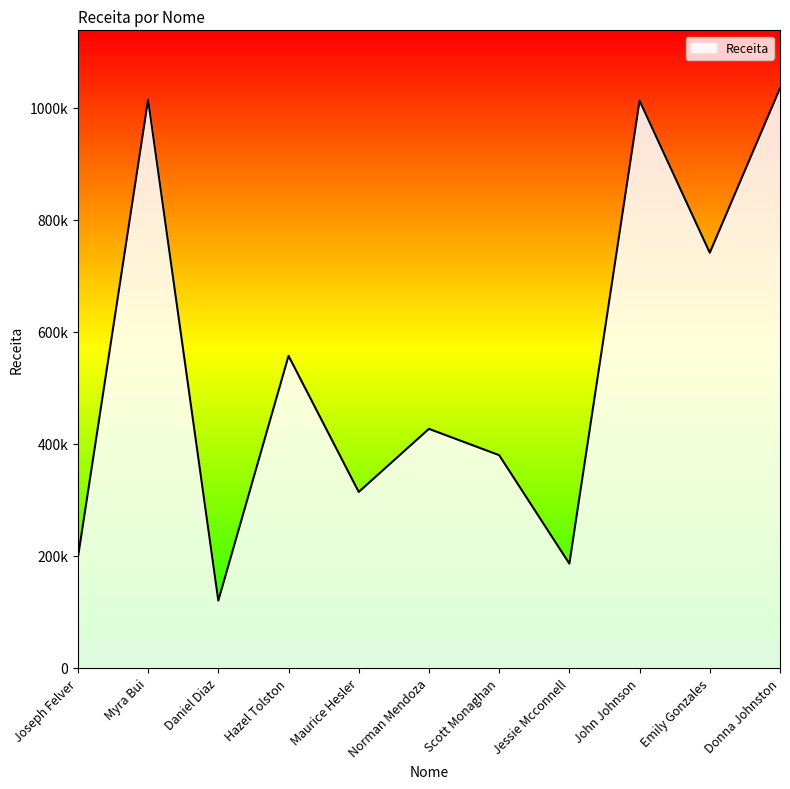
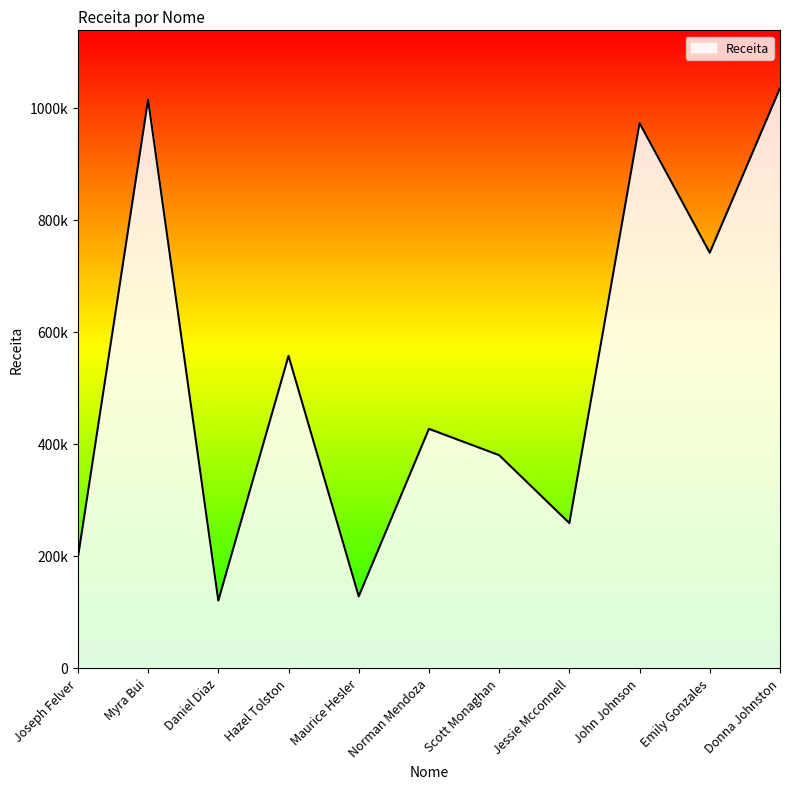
  {
    "Joseph Felver": 200000,
    "Myra Bui": 1010000,
    "Daniel Diaz": 120000,
    "Hazel Tolston": 560000,
-   "Maurice Hesler": 310000,
+   "Maurice Hesler": 130000,
    "Norman Mendoza": 430000,
    "Scott Monaghan": 380000,
-   "Jessie Mcconnell": 190000,
-   "John Johnson": 1010000,
+   "Jessie Mcconnell": 260000,
+   "John Johnson": 970000,
    "Emily Gonzales": 740000,
    "Donna Johnston": 1030000
  }
